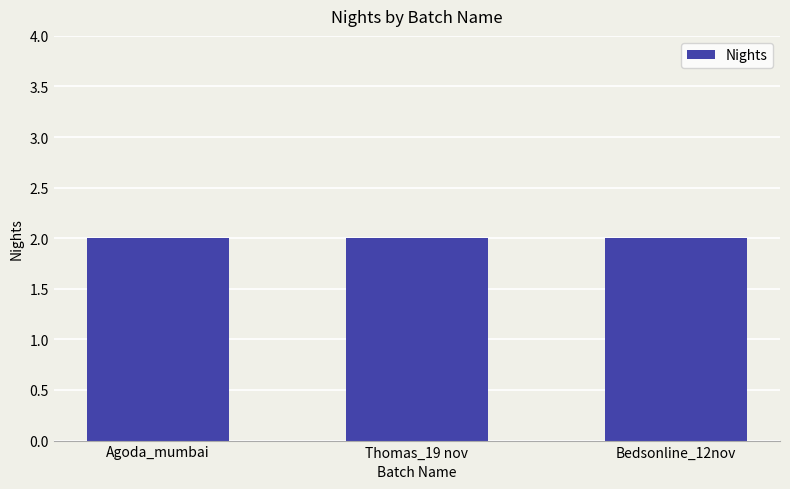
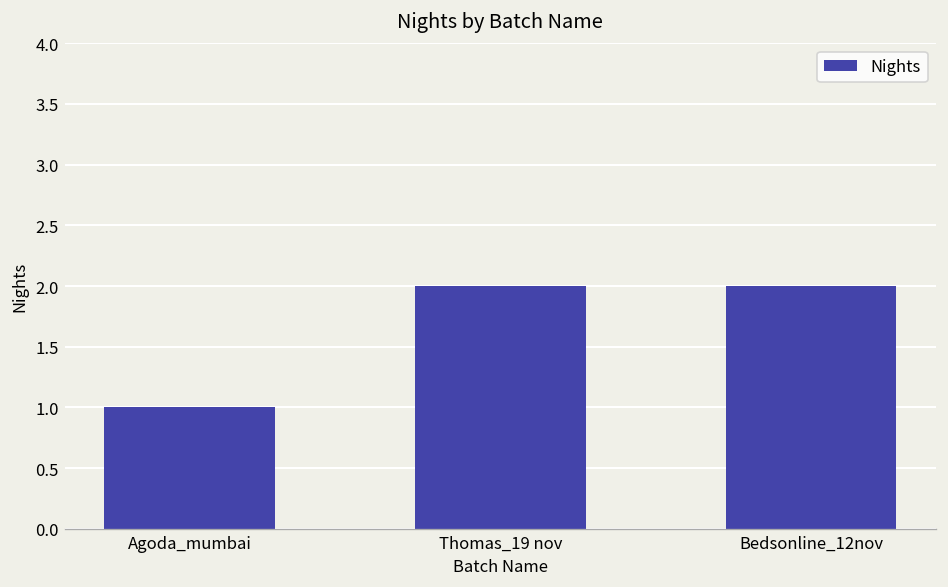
  {
-   "Agoda_mumbai": 2,
+   "Agoda_mumbai": 1,
    "Thomas_19 nov": 2,
    "Bedsonline_12nov": 2
  }
